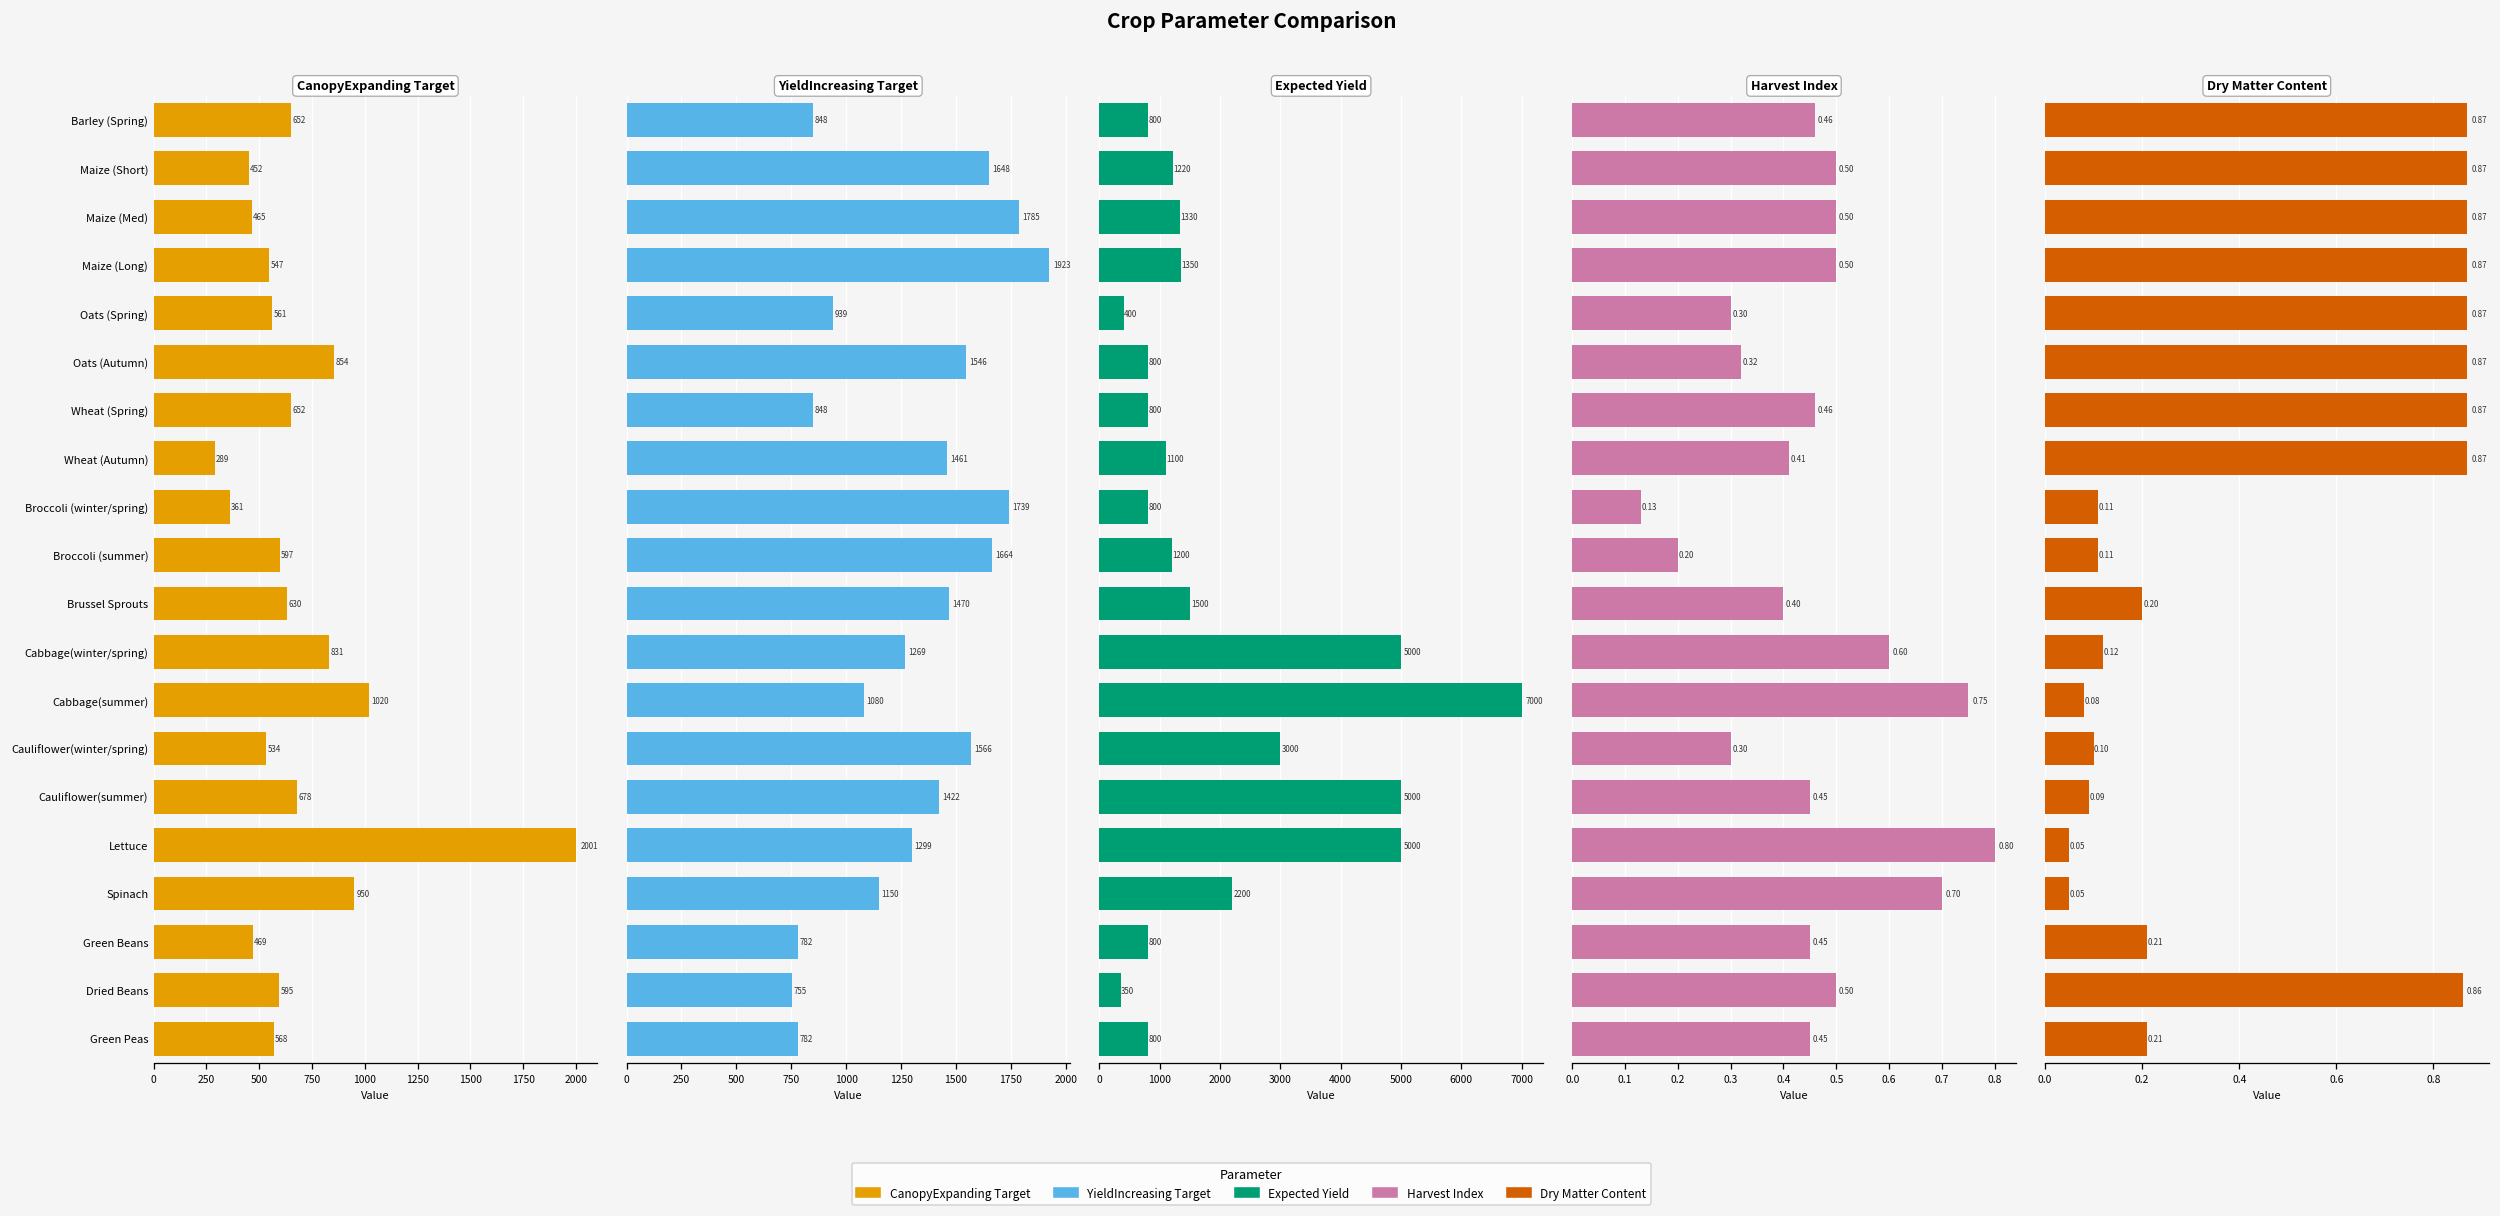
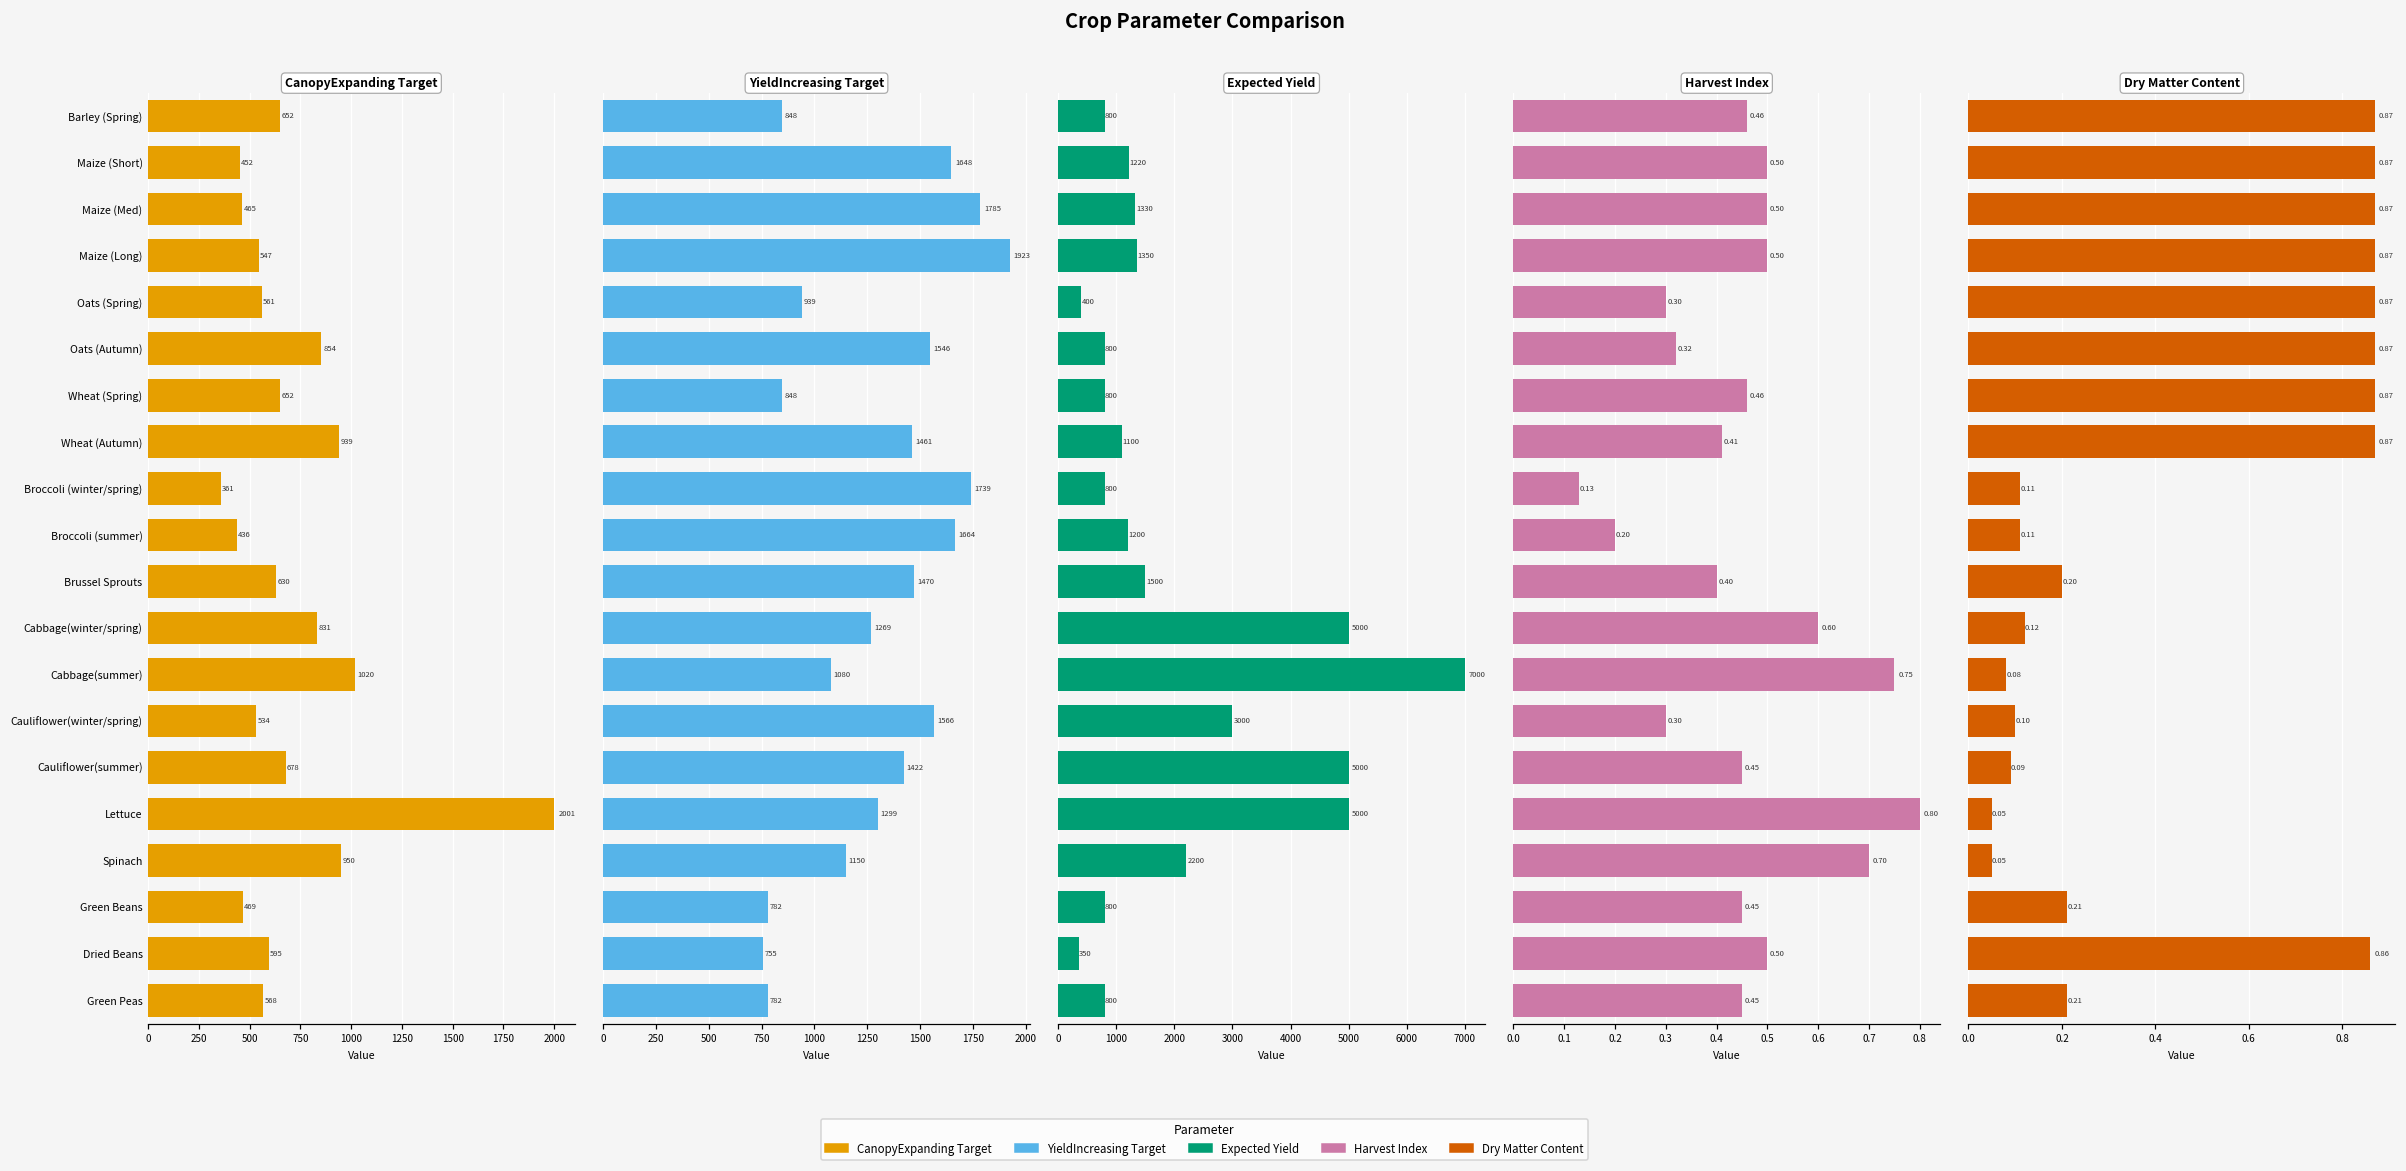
  {
    "CanopyExpanding Target": {
      "Barley (Spring)": 652,
      "Maize (Short)": 452,
      "Maize (Med)": 465,
      "Maize (Long)": 547,
      "Oats (Spring)": 561,
      "Oats (Autumn)": 854,
      "Wheat (Spring)": 652,
-     "Wheat (Autumn)": 289,
+     "Wheat (Autumn)": 939,
      "Broccoli (winter/spring)": 361,
-     "Broccoli (summer)": 597,
+     "Broccoli (summer)": 436,
      "Brussel Sprouts": 630,
      "Cabbage(winter/spring)": 831,
      "Cabbage(summer)": 1020,
      "Cauliflower(winter/spring)": 534,
      "Cauliflower(summer)": 678,
      "Lettuce": 2001,
      "Spinach": 950,
      "Green Beans": 469,
      "Dried Beans": 595,
      "Green Peas": 568
    }
  }
